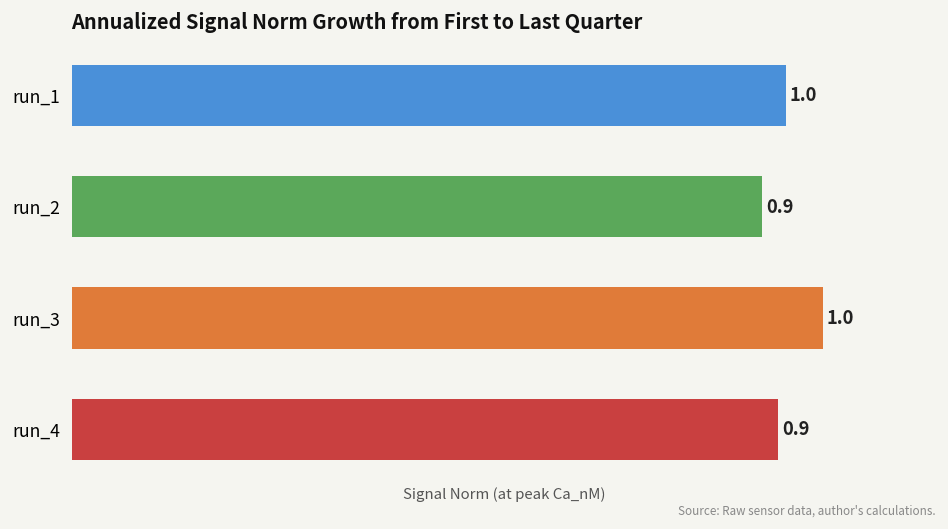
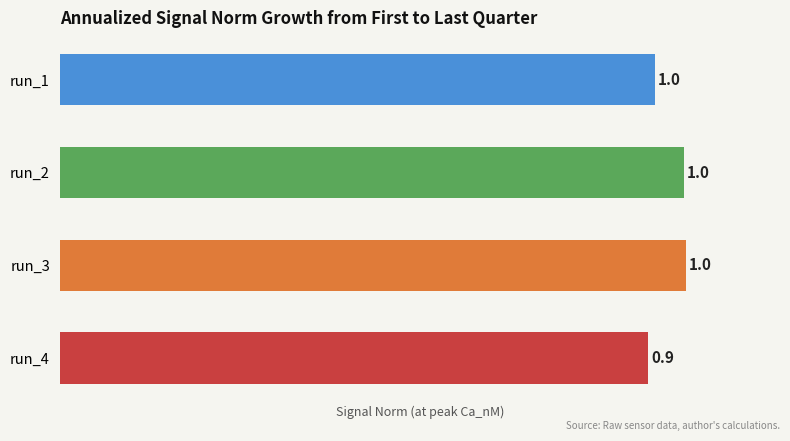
  {
    "run_1": 1.0,
-   "run_2": 0.9,
+   "run_2": 1.0,
    "run_3": 1.0,
    "run_4": 0.9
  }
